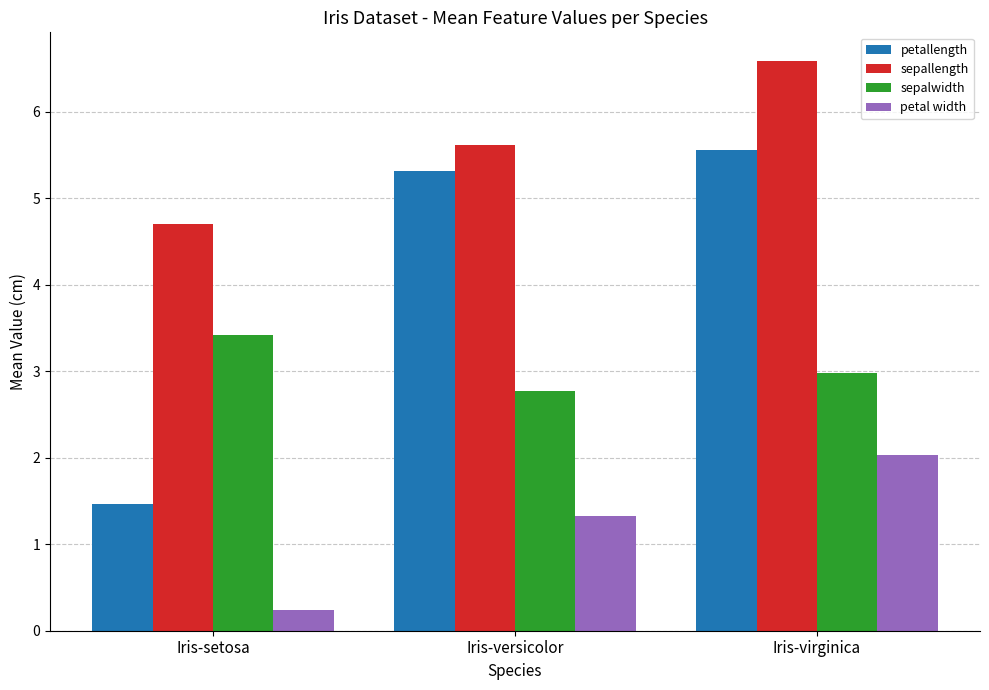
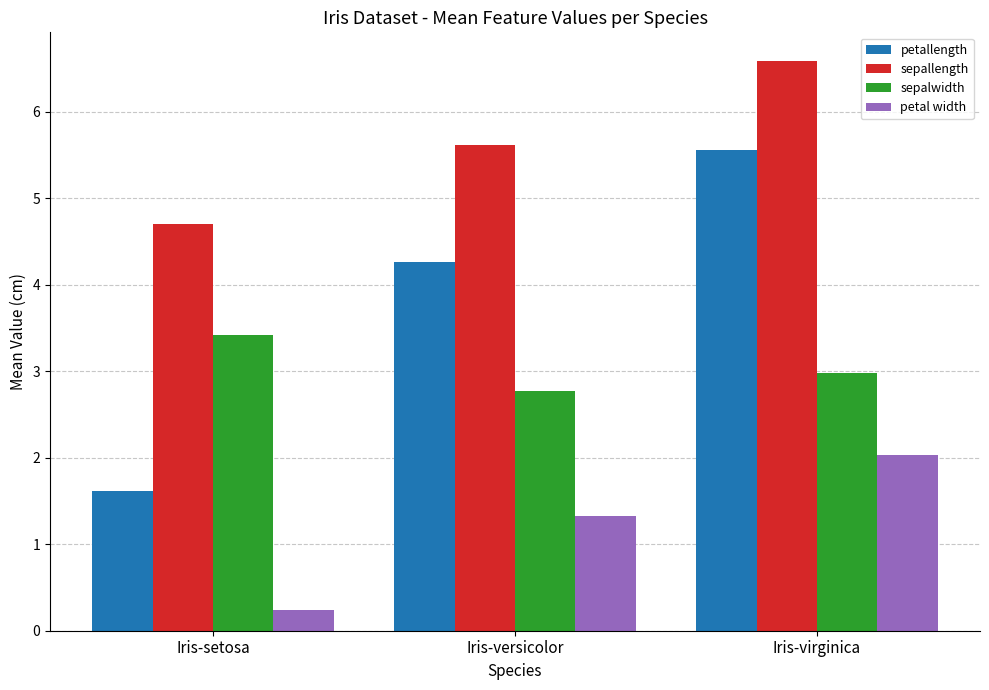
  {
    "petallength": {
-     "Iris-setosa": 1.5,
-     "Iris-versicolor": 5.3,
+     "Iris-setosa": 1.6,
+     "Iris-versicolor": 4.3,
      "Iris-virginica": 5.6
    },
    "sepallength": {
      "Iris-setosa": 4.7,
      "Iris-versicolor": 5.6,
      "Iris-virginica": 6.6
    },
    "sepalwidth": {
      "Iris-setosa": 3.4,
      "Iris-versicolor": 2.8,
      "Iris-virginica": 3.0
    },
    "petal width": {
      "Iris-setosa": 0.2,
      "Iris-versicolor": 1.3,
      "Iris-virginica": 2.0
    }
  }
